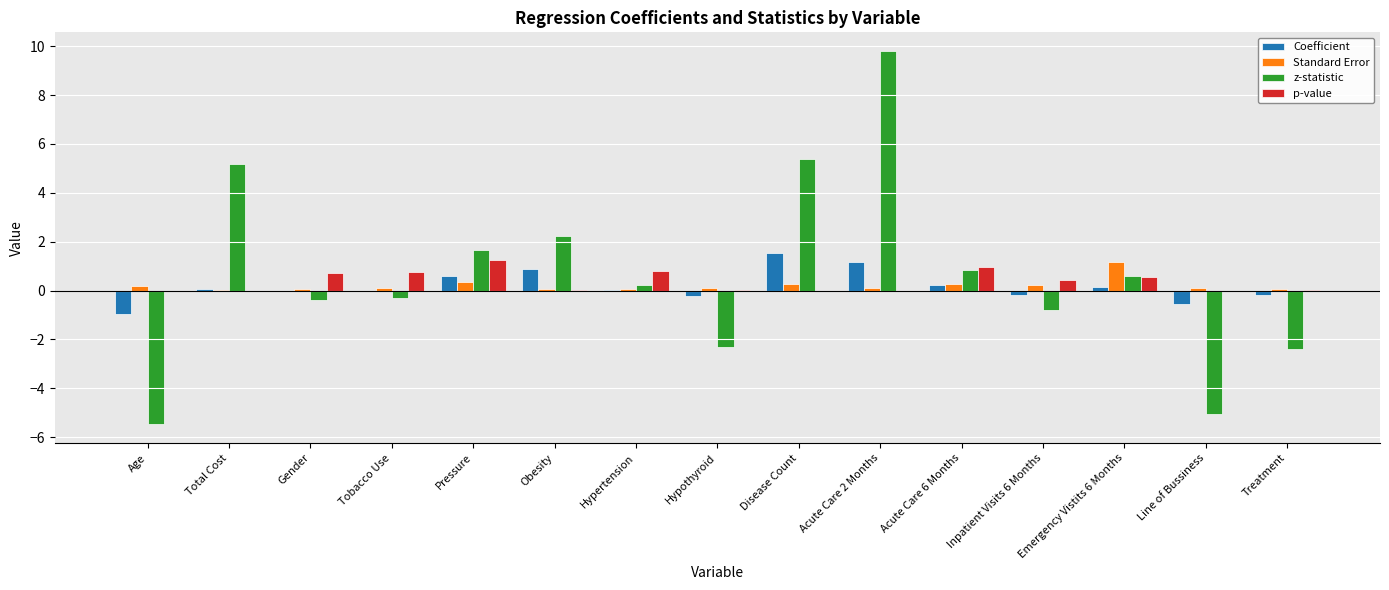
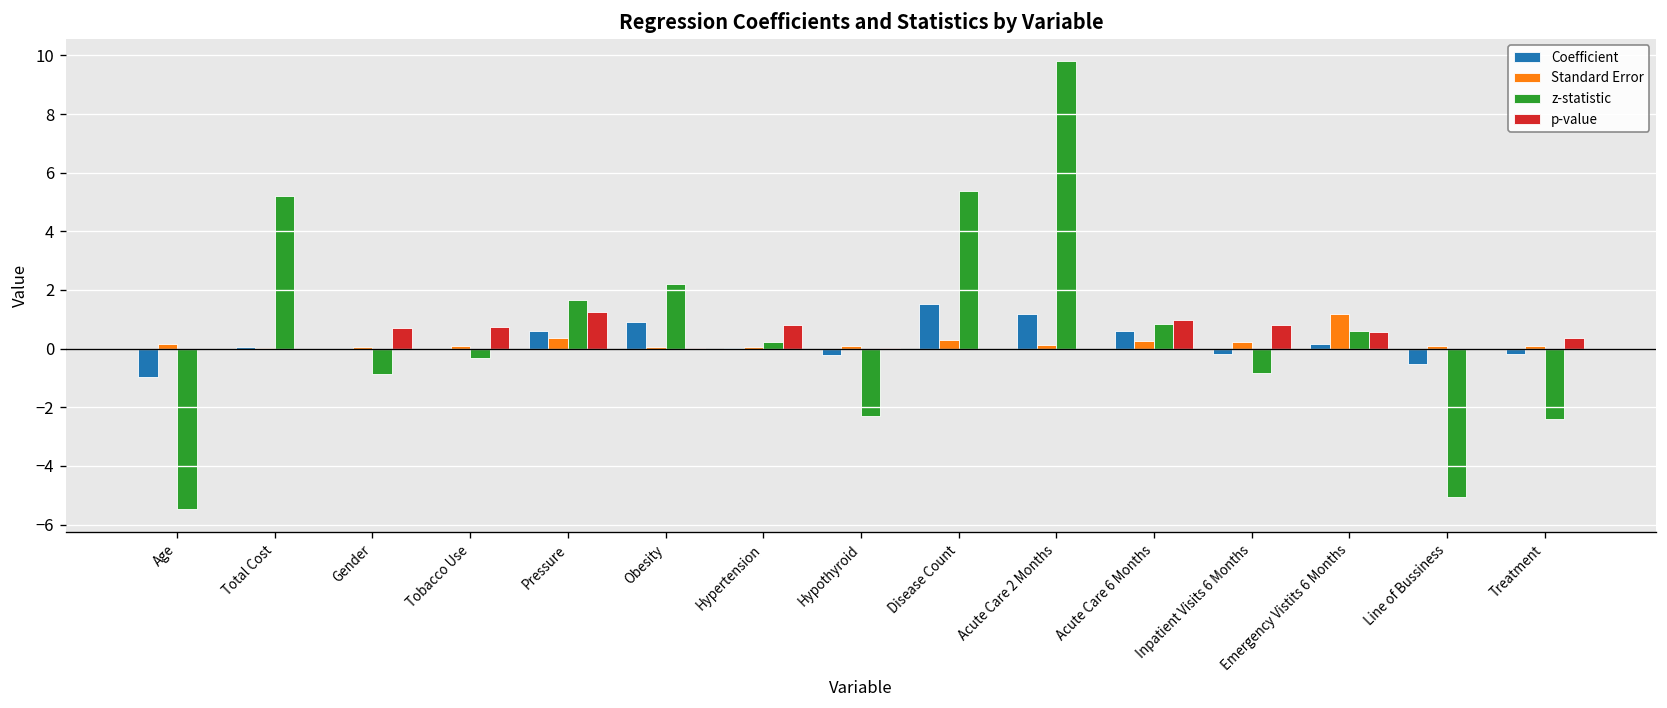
  {
    "Coefficient": {
      "Age": -1.0,
      "Pressure": 0.6,
      "Obesity": 0.9,
      "Hypothyroid": -0.2,
      "Disease Count": 1.5,
      "Acute Care 2 Months": 1.2,
-     "Acute Care 6 Months": 0.2,
+     "Acute Care 6 Months": 0.6,
      "Inpatient Visits 6 Months": -0.2,
      "Emergency Vistits 6 Months": 0.2,
      "Line of Bussiness": -0.5,
      "Treatment": -0.2
    },
    "Standard Error": {
      "Age": 0.2,
      "Pressure": 0.4,
      "Disease Count": 0.3,
      "Acute Care 2 Months": 0.1,
      "Acute Care 6 Months": 0.3,
      "Inpatient Visits 6 Months": 0.2,
      "Emergency Vistits 6 Months": 1.2,
      "Line of Bussiness": 0.1
    },
    "z-statistic": {
      "Age": -5.5,
      "Total Cost": 5.2,
-     "Gender": -0.4,
+     "Gender": -0.9,
      "Tobacco Use": -0.3,
      "Pressure": 1.7,
      "Obesity": 2.2,
      "Hypertension": 0.2,
      "Hypothyroid": -2.3,
      "Disease Count": 5.4,
      "Acute Care 2 Months": 9.8,
      "Acute Care 6 Months": 0.8,
      "Inpatient Visits 6 Months": -0.8,
      "Emergency Vistits 6 Months": 0.6,
      "Line of Bussiness": -5.1,
      "Treatment": -2.4
    },
    "p-value": {
      "Age": 0.0,
      "Total Cost": 0.0,
      "Gender": 0.7,
      "Tobacco Use": 0.8,
      "Pressure": 1.3,
      "Hypertension": 0.8,
      "Disease Count": 0.0,
      "Acute Care 2 Months": 0.0,
      "Acute Care 6 Months": 1.0,
-     "Inpatient Visits 6 Months": 0.4,
+     "Inpatient Visits 6 Months": 0.8,
      "Emergency Vistits 6 Months": 0.6,
      "Line of Bussiness": 0.0,
-     "Treatment": 0.0
+     "Treatment": 0.4
    }
  }
